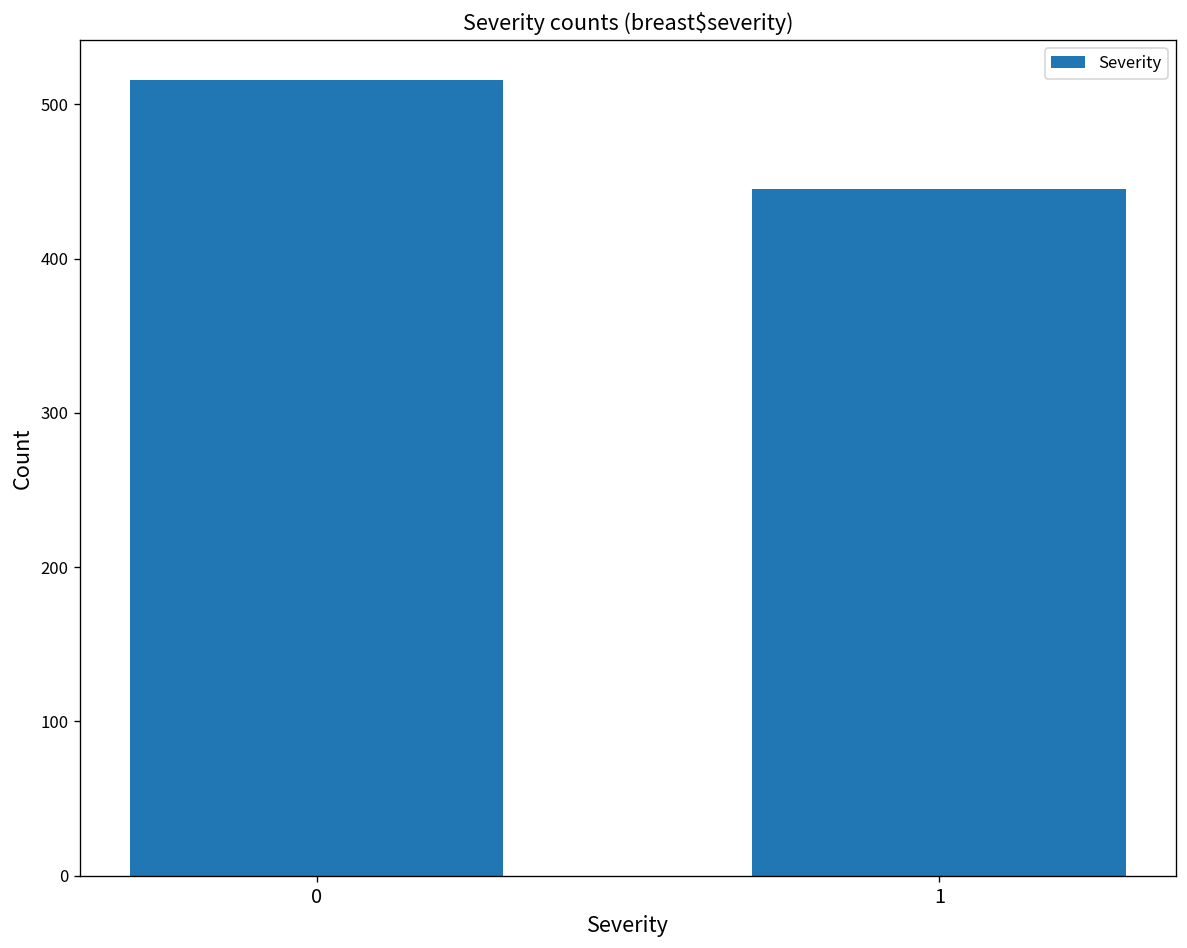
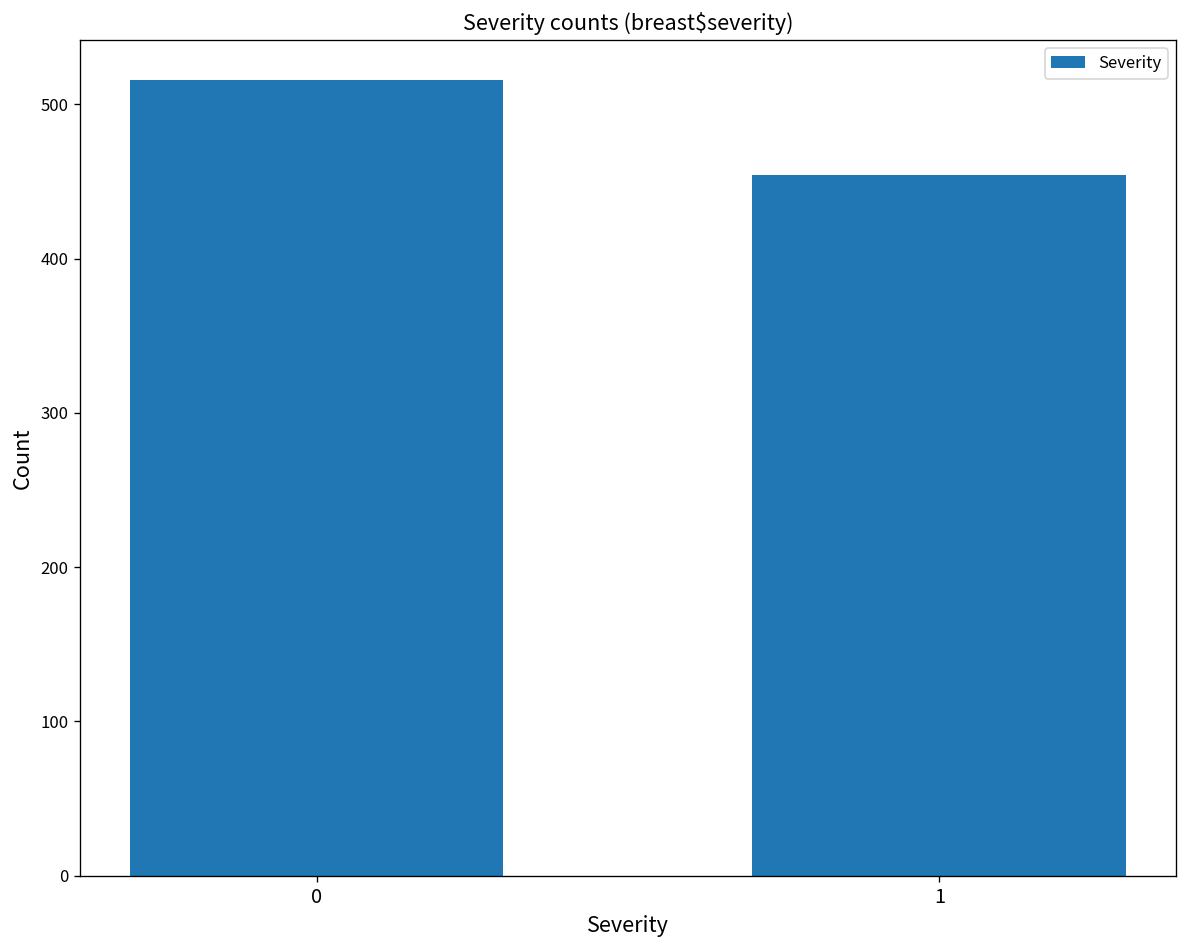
  {
    "0": 516,
-   "1": 445
+   "1": 454
  }
